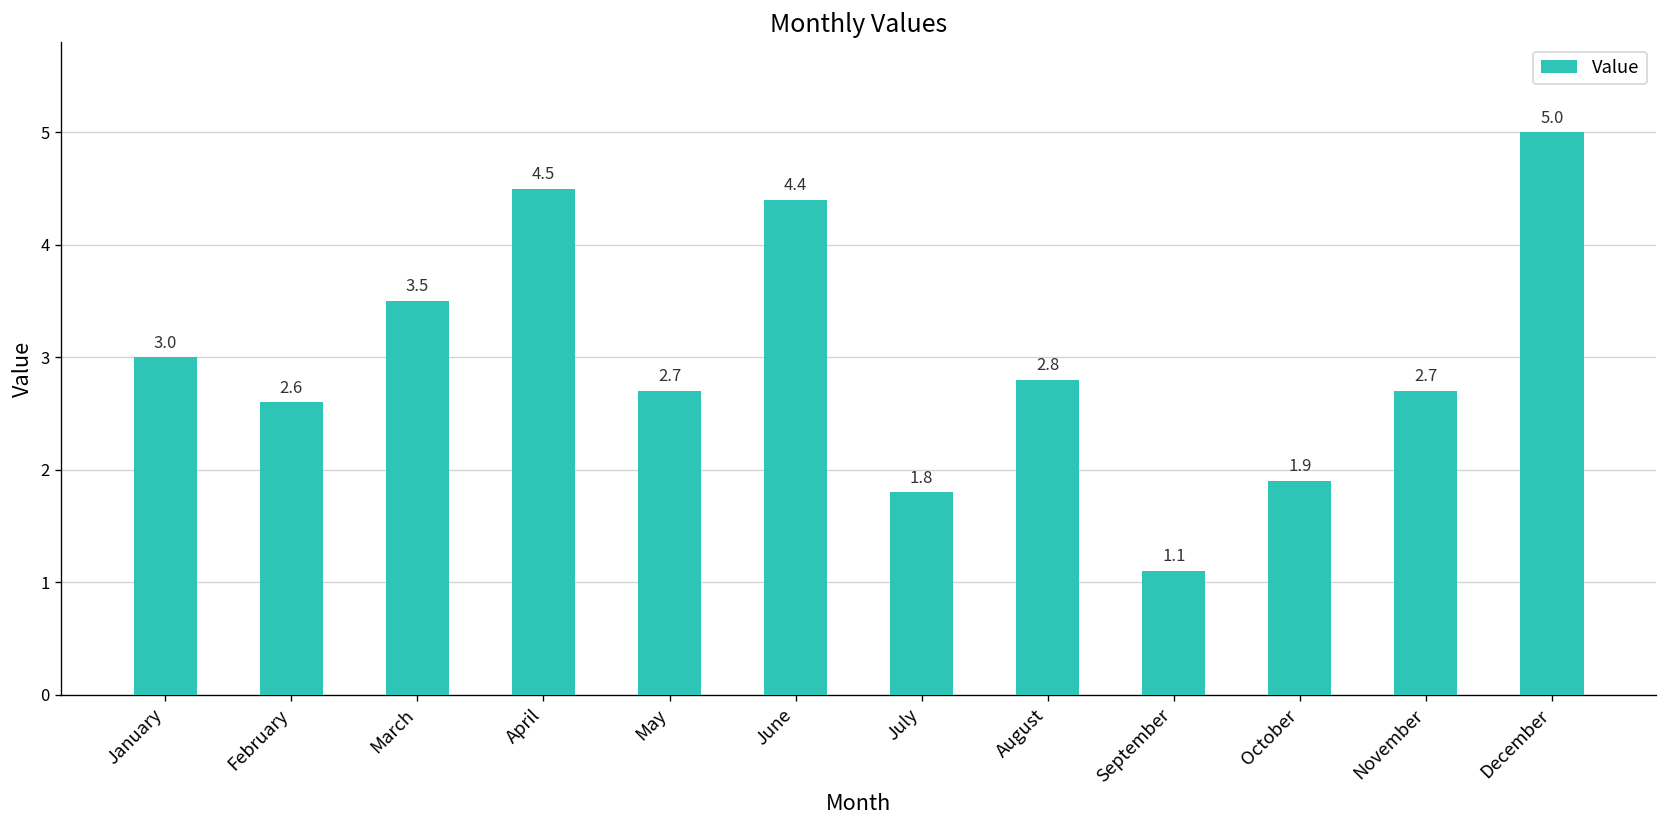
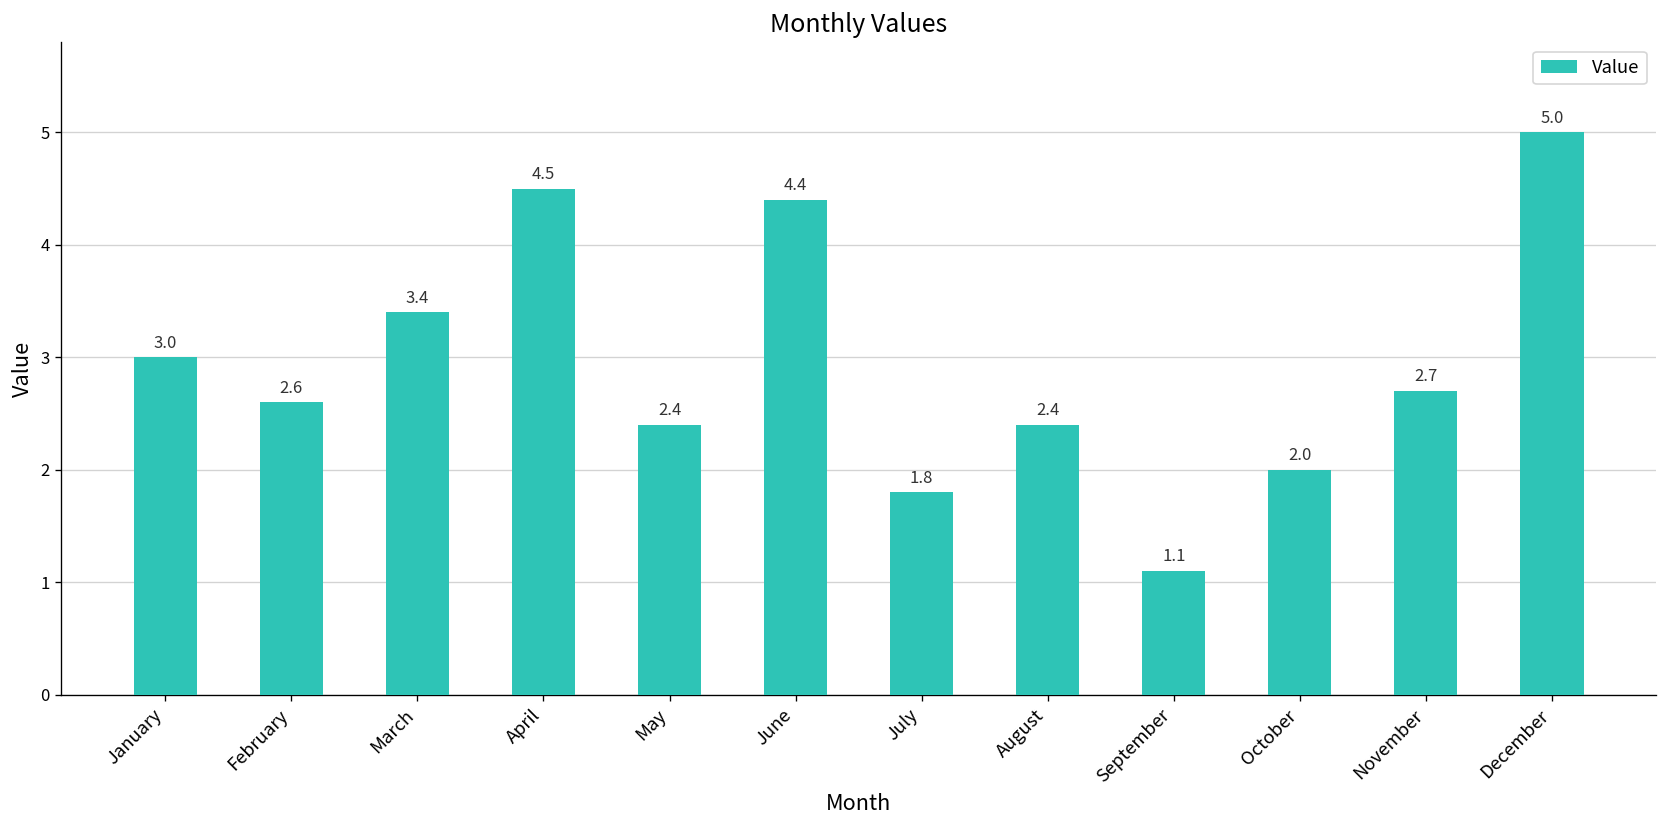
  {
    "January": 3.0,
    "February": 2.6,
-   "March": 3.5,
+   "March": 3.4,
    "April": 4.5,
-   "May": 2.7,
+   "May": 2.4,
    "June": 4.4,
    "July": 1.8,
-   "August": 2.8,
+   "August": 2.4,
    "September": 1.1,
-   "October": 1.9,
+   "October": 2.0,
    "November": 2.7,
    "December": 5.0
  }
